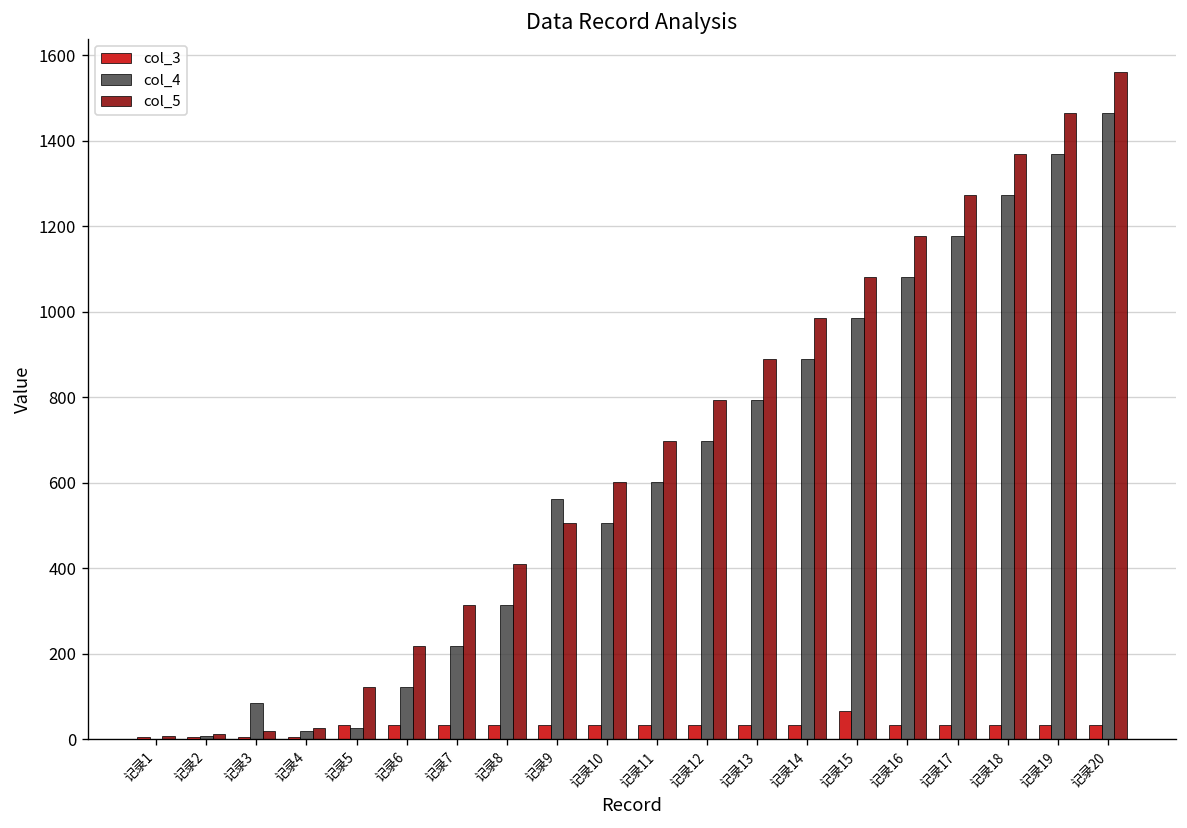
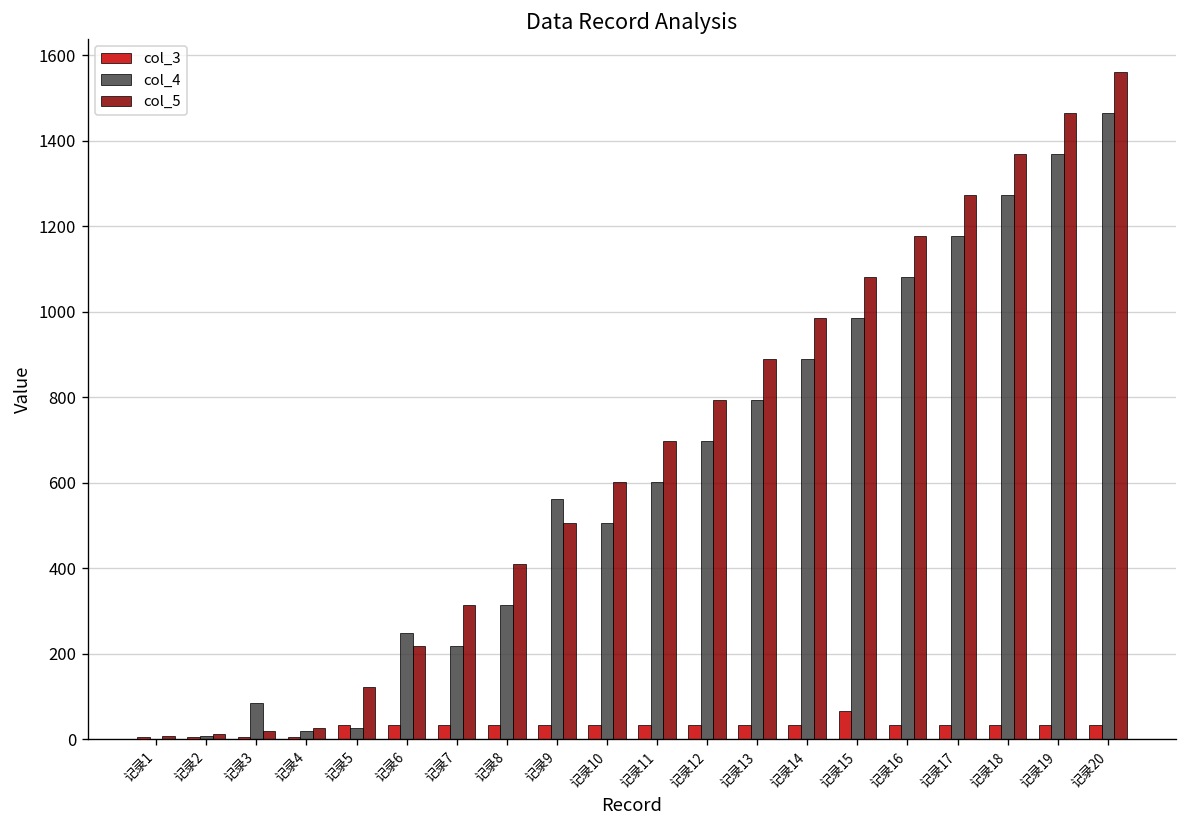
  {
    "col_3": {
      "记录5": 30,
      "记录6": 30,
      "记录7": 30,
      "记录8": 30,
      "记录9": 30,
      "记录10": 30,
      "记录11": 30,
      "记录12": 30,
      "记录13": 30,
      "记录14": 30,
      "记录15": 70,
      "记录16": 30,
      "记录17": 30,
      "记录18": 30,
      "记录19": 30,
      "记录20": 30
    },
    "col_4": {
      "记录3": 90,
      "记录4": 20,
      "记录5": 30,
-     "记录6": 120,
+     "记录6": 250,
      "记录7": 220,
      "记录8": 310,
      "记录9": 560,
      "记录10": 510,
      "记录11": 600,
      "记录12": 700,
      "记录13": 790,
      "记录14": 890,
      "记录15": 990,
      "记录16": 1080,
      "记录17": 1180,
      "记录18": 1270,
      "记录19": 1370,
      "记录20": 1470
    },
    "col_5": {
      "记录2": 10,
      "记录3": 20,
      "记录4": 30,
      "记录5": 120,
      "记录6": 220,
      "记录7": 310,
      "记录8": 410,
      "记录9": 510,
      "记录10": 600,
      "记录11": 700,
      "记录12": 790,
      "记录13": 890,
      "记录14": 990,
      "记录15": 1080,
      "记录16": 1180,
      "记录17": 1270,
      "记录18": 1370,
      "记录19": 1470,
      "记录20": 1560
    }
  }
